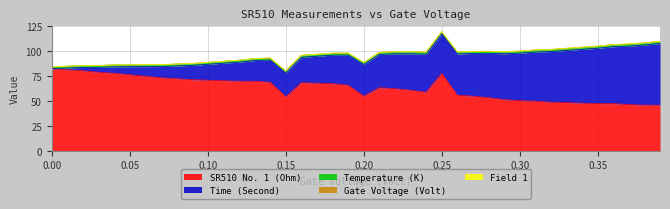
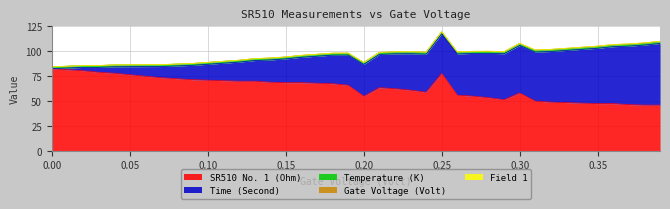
  {
    "SR510 No. 1 (Ohm)": {
      "0.05": 80,
      "0.10": 70,
-     "0.15": 50,
+     "0.15": 70,
      "0.20": 60,
      "0.25": 80,
-     "0.30": 50,
+     "0.30": 60,
      "0.35": 50
    }
  }
